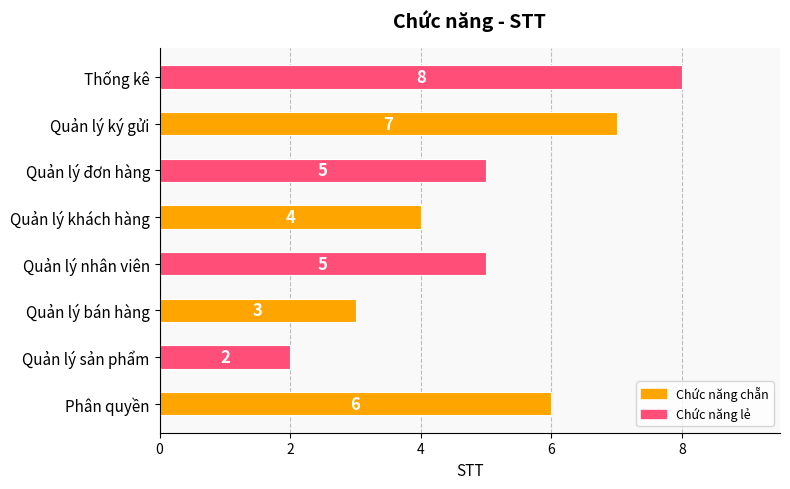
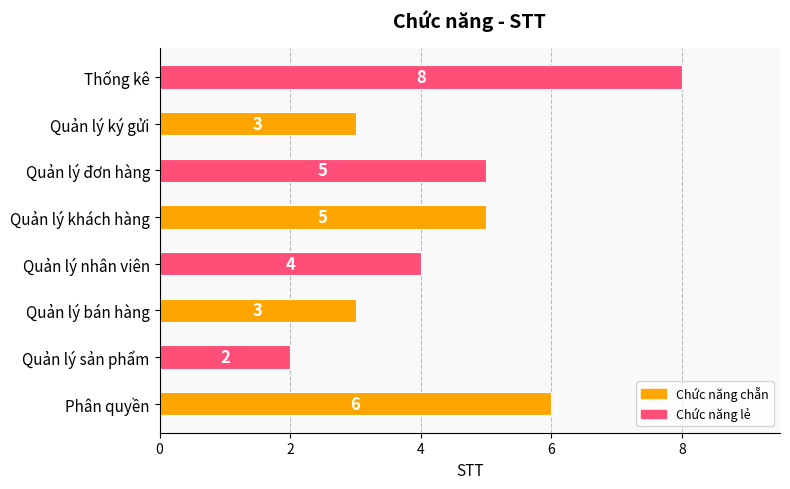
  {
    "Thống kê": 8,
-   "Quản lý ký gửi": 7,
+   "Quản lý ký gửi": 3,
    "Quản lý đơn hàng": 5,
-   "Quản lý khách hàng": 4,
-   "Quản lý nhân viên": 5,
+   "Quản lý khách hàng": 5,
+   "Quản lý nhân viên": 4,
    "Quản lý bán hàng": 3,
    "Quản lý sản phẩm": 2,
    "Phân quyền": 6
  }
